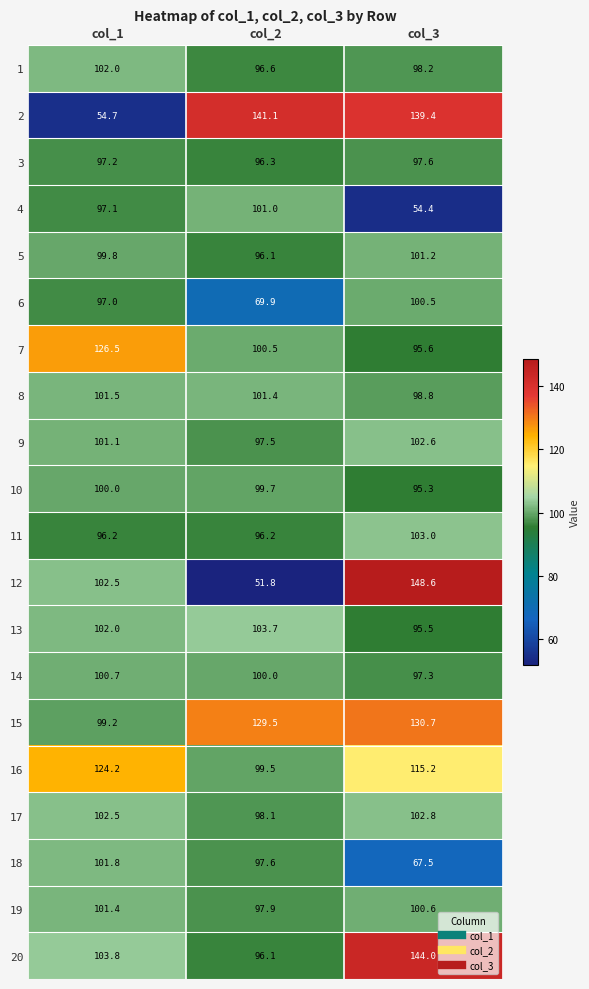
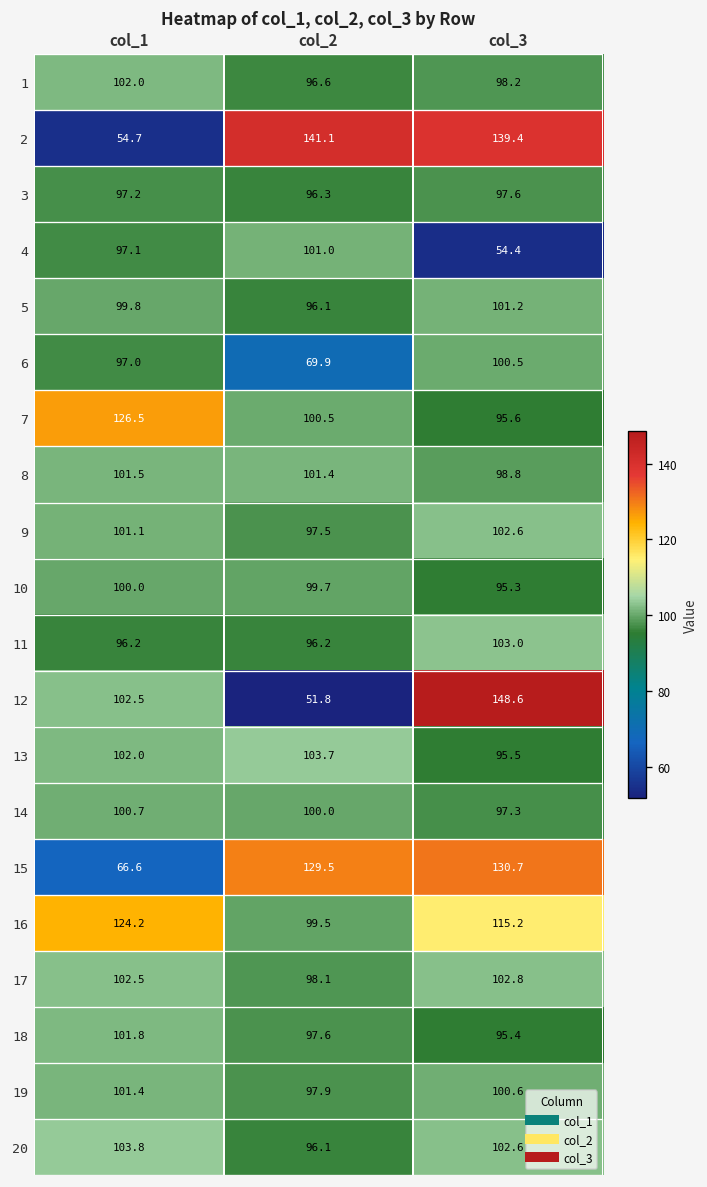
  {
    "1": {
      "col_1": 102.0,
      "col_2": 96.6,
      "col_3": 98.2
    },
    "2": {
      "col_1": 54.7,
      "col_2": 141.1,
      "col_3": 139.4
    },
    "3": {
      "col_1": 97.2,
      "col_2": 96.3,
      "col_3": 97.6
    },
    "4": {
      "col_1": 97.1,
      "col_2": 101.0,
      "col_3": 54.4
    },
    "5": {
      "col_1": 99.8,
      "col_2": 96.1,
      "col_3": 101.2
    },
    "6": {
      "col_1": 97.0,
      "col_2": 69.9,
      "col_3": 100.5
    },
    "7": {
      "col_1": 126.5,
      "col_2": 100.5,
      "col_3": 95.6
    },
    "8": {
      "col_1": 101.5,
      "col_2": 101.4,
      "col_3": 98.8
    },
    "9": {
      "col_1": 101.1,
      "col_2": 97.5,
      "col_3": 102.6
    },
    "10": {
      "col_1": 100.0,
      "col_2": 99.7,
      "col_3": 95.3
    },
    "11": {
      "col_1": 96.2,
      "col_2": 96.2,
      "col_3": 103.0
    },
    "12": {
      "col_1": 102.5,
      "col_2": 51.8,
      "col_3": 148.6
    },
    "13": {
      "col_1": 102.0,
      "col_2": 103.7,
      "col_3": 95.5
    },
    "14": {
      "col_1": 100.7,
      "col_2": 100.0,
      "col_3": 97.3
    },
    "15": {
-     "col_1": 99.2,
+     "col_1": 66.6,
      "col_2": 129.5,
      "col_3": 130.7
    },
    "16": {
      "col_1": 124.2,
      "col_2": 99.5,
      "col_3": 115.2
    },
    "17": {
      "col_1": 102.5,
      "col_2": 98.1,
      "col_3": 102.8
    },
    "18": {
      "col_1": 101.8,
      "col_2": 97.6,
-     "col_3": 67.5
+     "col_3": 95.4
    },
    "19": {
      "col_1": 101.4,
      "col_2": 97.9,
      "col_3": 100.6
    },
    "20": {
      "col_1": 103.8,
      "col_2": 96.1,
-     "col_3": 144.0
+     "col_3": 102.6
    }
  }
